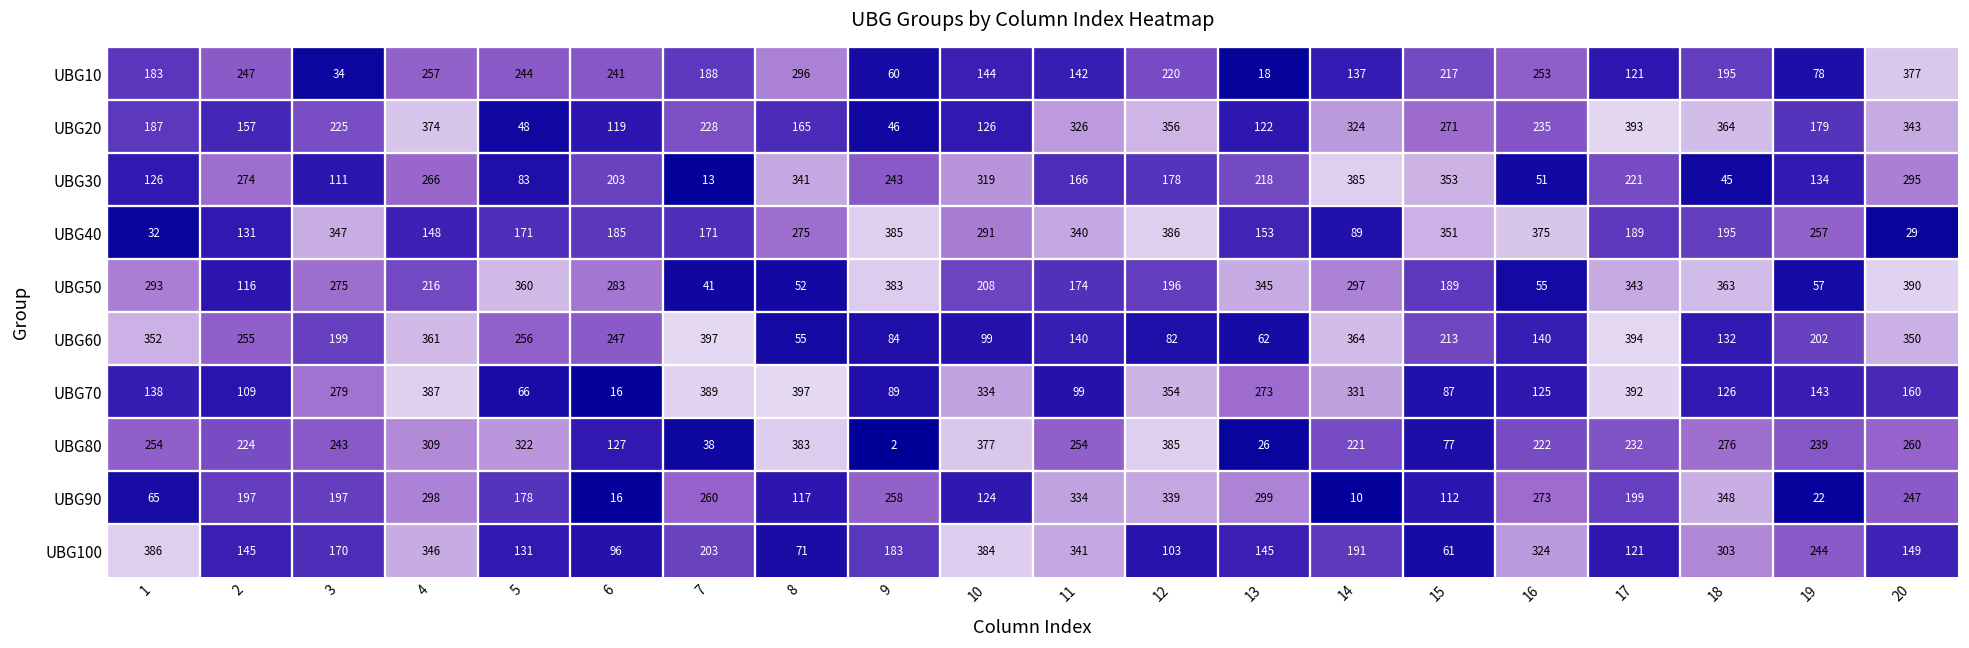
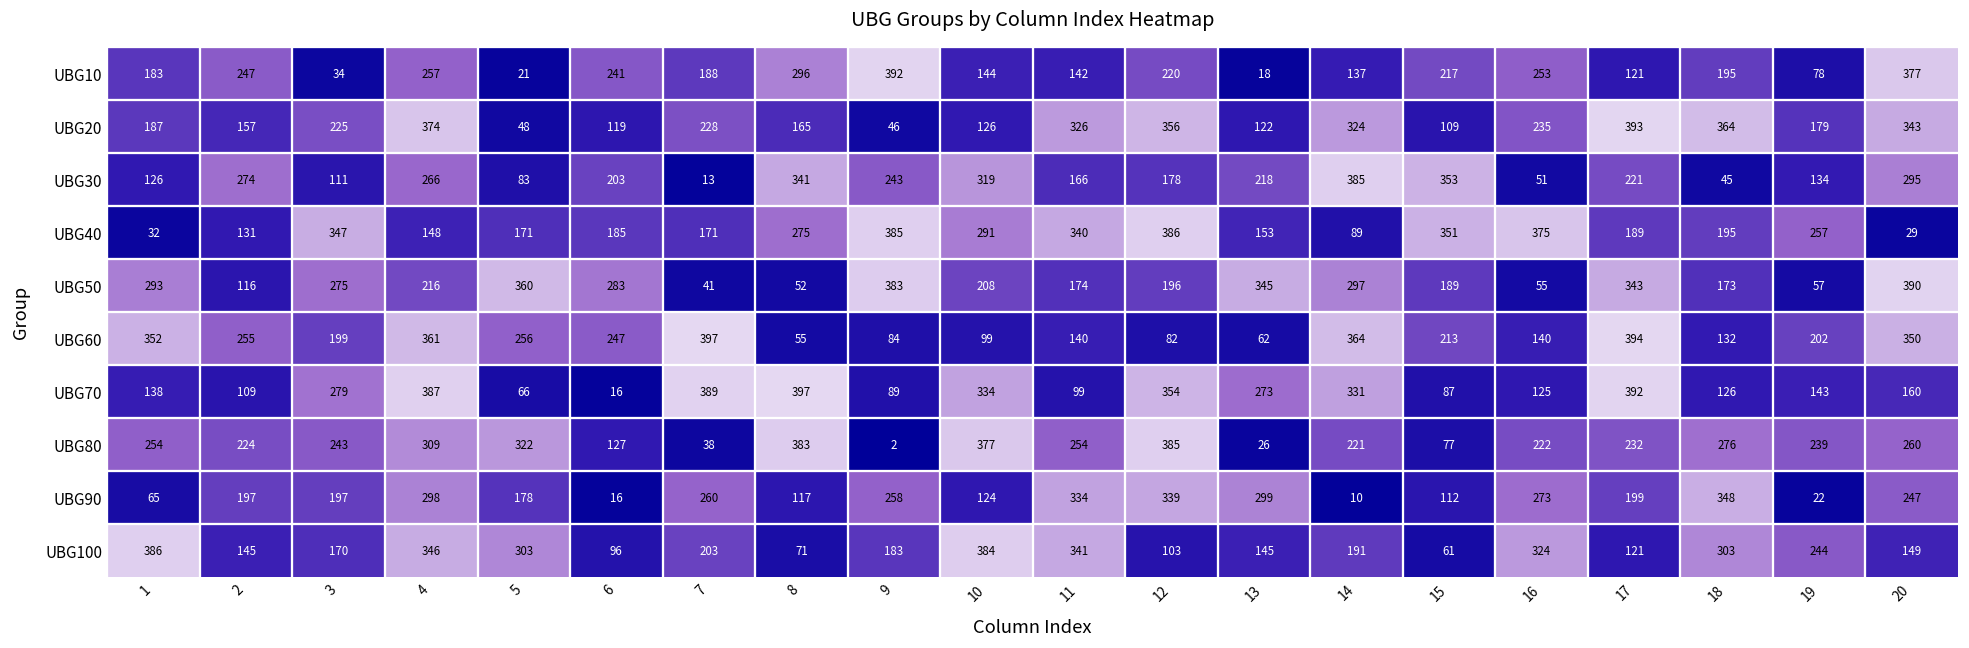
  {
    "UBG10": {
      "1": 183,
      "2": 247,
      "3": 34,
      "4": 257,
-     "5": 244,
+     "5": 21,
      "6": 241,
      "7": 188,
      "8": 296,
-     "9": 60,
+     "9": 392,
      "10": 144,
      "11": 142,
      "12": 220,
      "13": 18,
      "14": 137,
      "15": 217,
      "16": 253,
      "17": 121,
      "18": 195,
      "19": 78,
      "20": 377
    },
    "UBG20": {
      "1": 187,
      "2": 157,
      "3": 225,
      "4": 374,
      "5": 48,
      "6": 119,
      "7": 228,
      "8": 165,
      "9": 46,
      "10": 126,
      "11": 326,
      "12": 356,
      "13": 122,
      "14": 324,
-     "15": 271,
+     "15": 109,
      "16": 235,
      "17": 393,
      "18": 364,
      "19": 179,
      "20": 343
    },
    "UBG30": {
      "1": 126,
      "2": 274,
      "3": 111,
      "4": 266,
      "5": 83,
      "6": 203,
      "7": 13,
      "8": 341,
      "9": 243,
      "10": 319,
      "11": 166,
      "12": 178,
      "13": 218,
      "14": 385,
      "15": 353,
      "16": 51,
      "17": 221,
      "18": 45,
      "19": 134,
      "20": 295
    },
    "UBG40": {
      "1": 32,
      "2": 131,
      "3": 347,
      "4": 148,
      "5": 171,
      "6": 185,
      "7": 171,
      "8": 275,
      "9": 385,
      "10": 291,
      "11": 340,
      "12": 386,
      "13": 153,
      "14": 89,
      "15": 351,
      "16": 375,
      "17": 189,
      "18": 195,
      "19": 257,
      "20": 29
    },
    "UBG50": {
      "1": 293,
      "2": 116,
      "3": 275,
      "4": 216,
      "5": 360,
      "6": 283,
      "7": 41,
      "8": 52,
      "9": 383,
      "10": 208,
      "11": 174,
      "12": 196,
      "13": 345,
      "14": 297,
      "15": 189,
      "16": 55,
      "17": 343,
-     "18": 363,
+     "18": 173,
      "19": 57,
      "20": 390
    },
    "UBG60": {
      "1": 352,
      "2": 255,
      "3": 199,
      "4": 361,
      "5": 256,
      "6": 247,
      "7": 397,
      "8": 55,
      "9": 84,
      "10": 99,
      "11": 140,
      "12": 82,
      "13": 62,
      "14": 364,
      "15": 213,
      "16": 140,
      "17": 394,
      "18": 132,
      "19": 202,
      "20": 350
    },
    "UBG70": {
      "1": 138,
      "2": 109,
      "3": 279,
      "4": 387,
      "5": 66,
      "6": 16,
      "7": 389,
      "8": 397,
      "9": 89,
      "10": 334,
      "11": 99,
      "12": 354,
      "13": 273,
      "14": 331,
      "15": 87,
      "16": 125,
      "17": 392,
      "18": 126,
      "19": 143,
      "20": 160
    },
    "UBG80": {
      "1": 254,
      "2": 224,
      "3": 243,
      "4": 309,
      "5": 322,
      "6": 127,
      "7": 38,
      "8": 383,
      "9": 2,
      "10": 377,
      "11": 254,
      "12": 385,
      "13": 26,
      "14": 221,
      "15": 77,
      "16": 222,
      "17": 232,
      "18": 276,
      "19": 239,
      "20": 260
    },
    "UBG90": {
      "1": 65,
      "2": 197,
      "3": 197,
      "4": 298,
      "5": 178,
      "6": 16,
      "7": 260,
      "8": 117,
      "9": 258,
      "10": 124,
      "11": 334,
      "12": 339,
      "13": 299,
      "14": 10,
      "15": 112,
      "16": 273,
      "17": 199,
      "18": 348,
      "19": 22,
      "20": 247
    },
    "UBG100": {
      "1": 386,
      "2": 145,
      "3": 170,
      "4": 346,
-     "5": 131,
+     "5": 303,
      "6": 96,
      "7": 203,
      "8": 71,
      "9": 183,
      "10": 384,
      "11": 341,
      "12": 103,
      "13": 145,
      "14": 191,
      "15": 61,
      "16": 324,
      "17": 121,
      "18": 303,
      "19": 244,
      "20": 149
    }
  }
